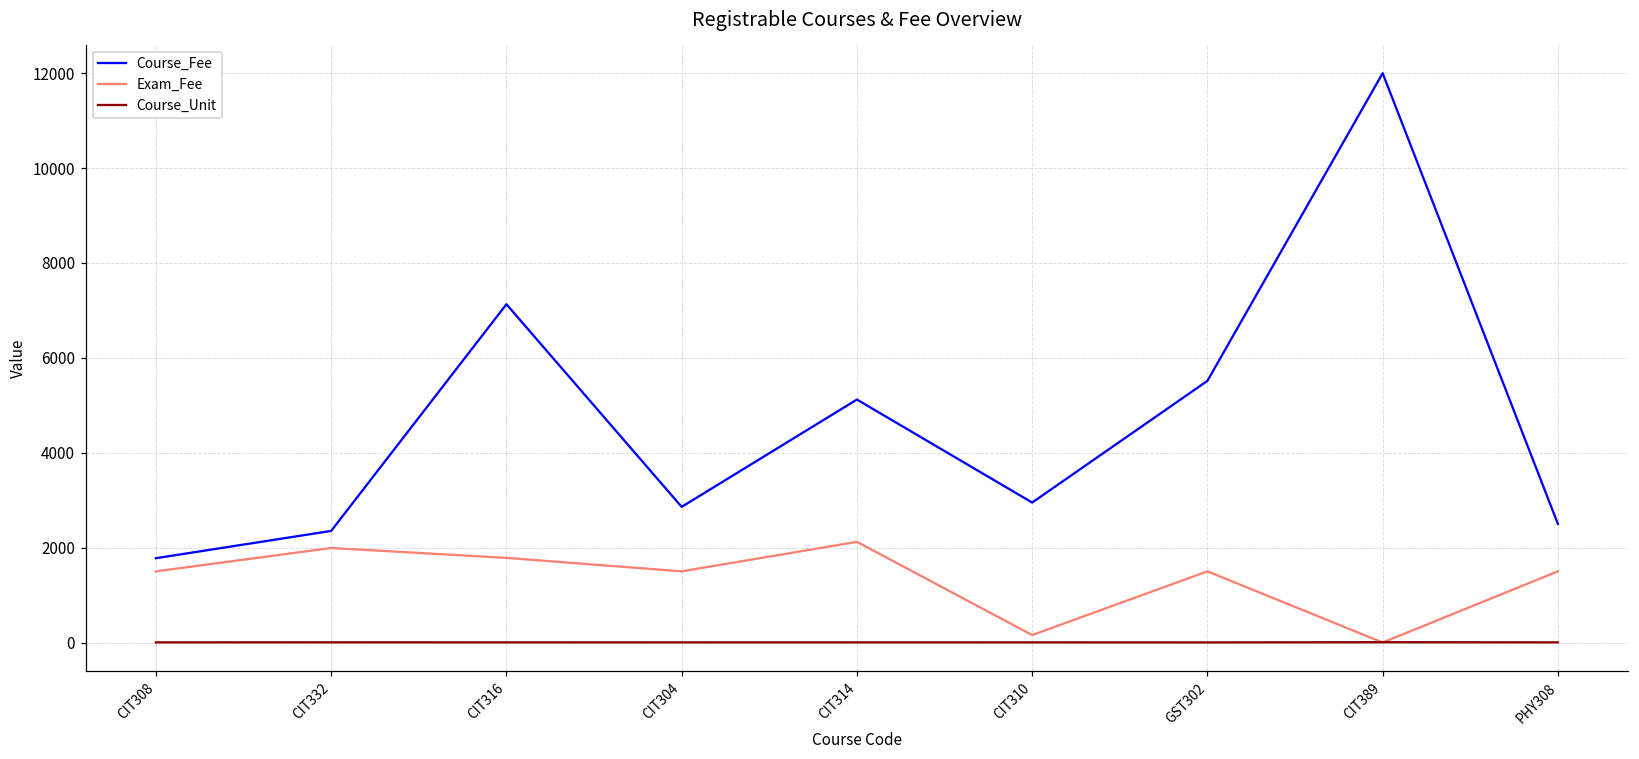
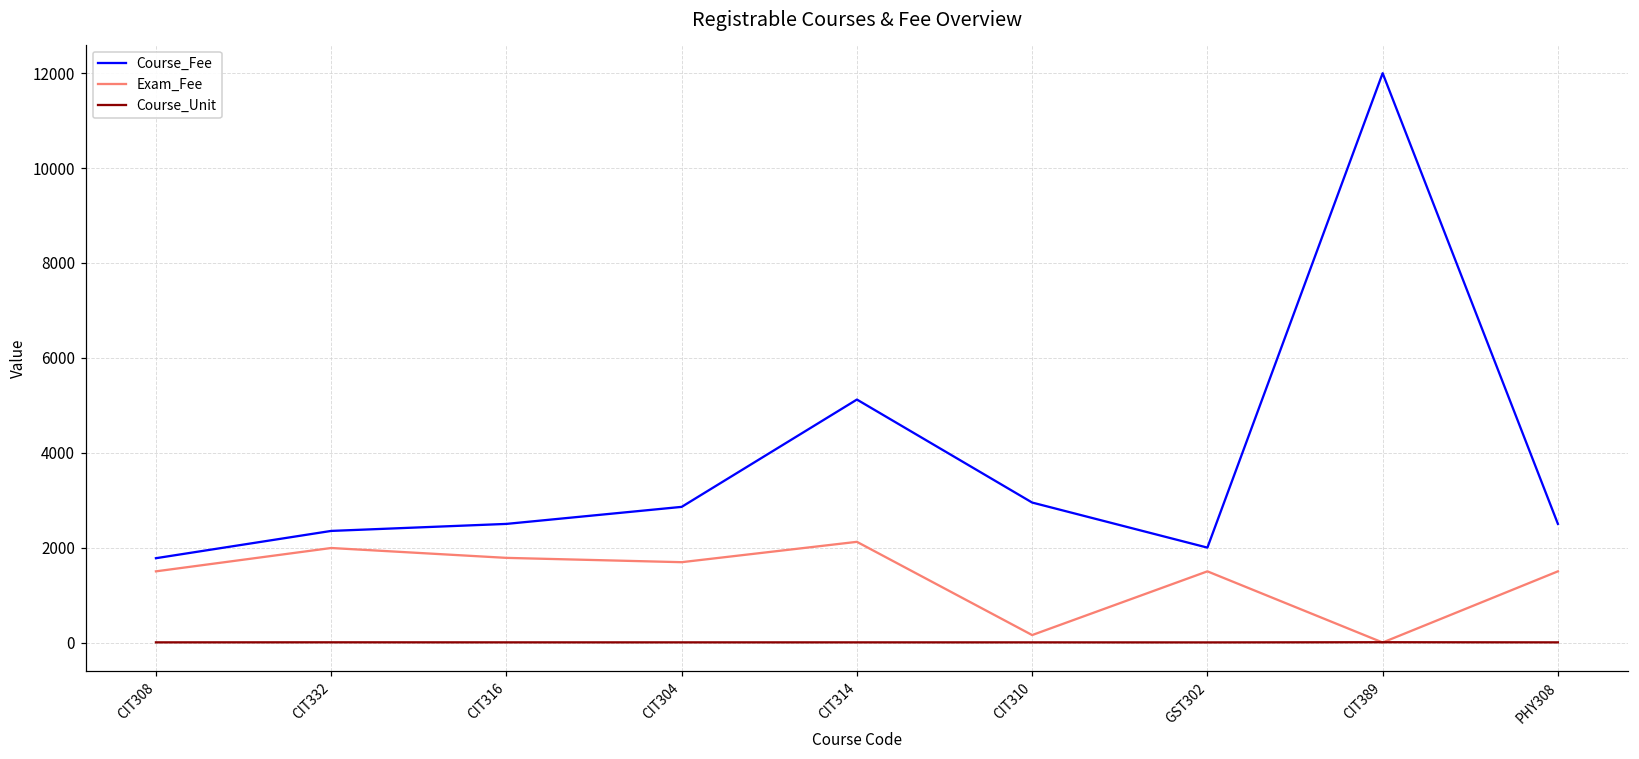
  {
    "Course_Fee": {
      "CIT308": 1800,
      "CIT332": 2400,
-     "CIT316": 7100,
+     "CIT316": 2500,
      "CIT304": 2900,
      "CIT314": 5100,
      "CIT310": 3000,
-     "GST302": 5500,
+     "GST302": 2000,
      "CIT389": 12000,
      "PHY308": 2500
    },
    "Exam_Fee": {
      "CIT308": 1500,
      "CIT332": 2000,
      "CIT316": 1800,
-     "CIT304": 1500,
+     "CIT304": 1700,
      "CIT314": 2100,
      "CIT310": 200,
      "GST302": 1500,
      "PHY308": 1500
    },
    "Course_Unit": {
      "CIT308": 0,
      "CIT332": 0,
      "CIT316": 0,
      "CIT304": 0,
      "CIT314": 0,
      "CIT310": 0,
      "GST302": 0,
      "PHY308": 0
    }
  }
